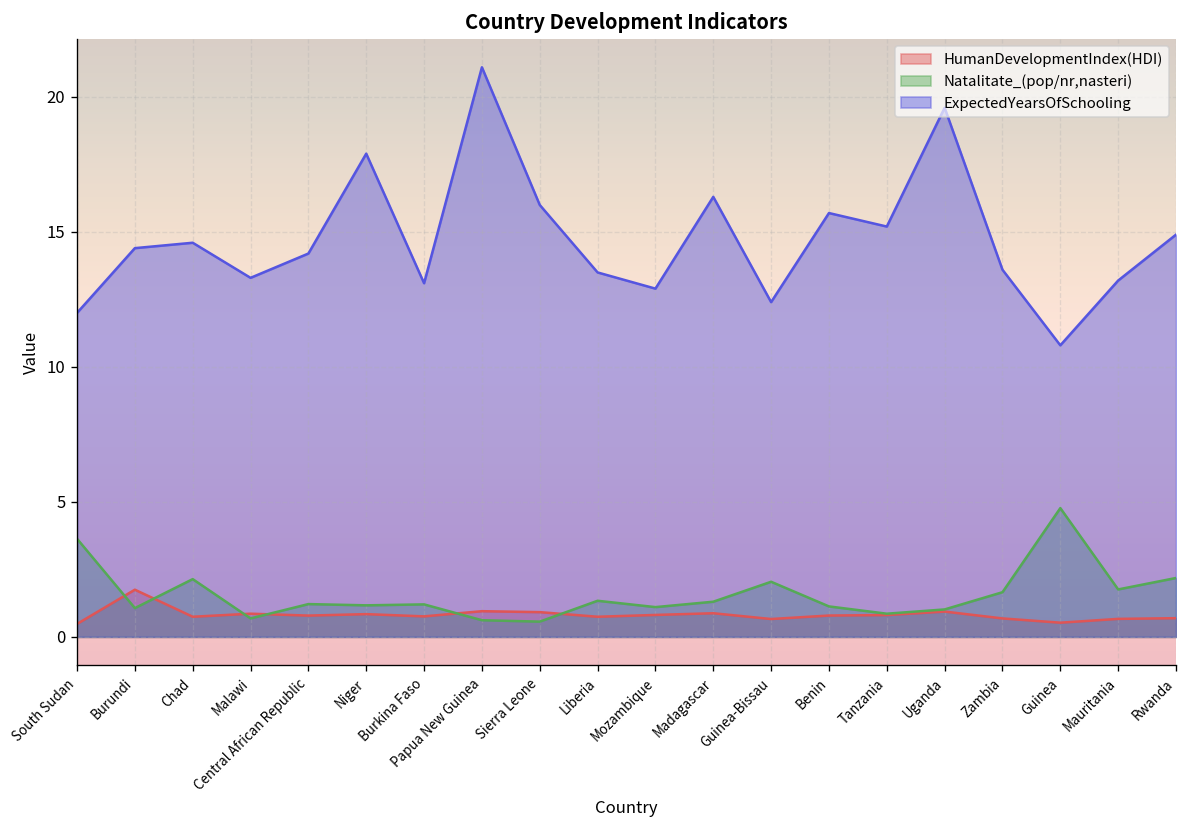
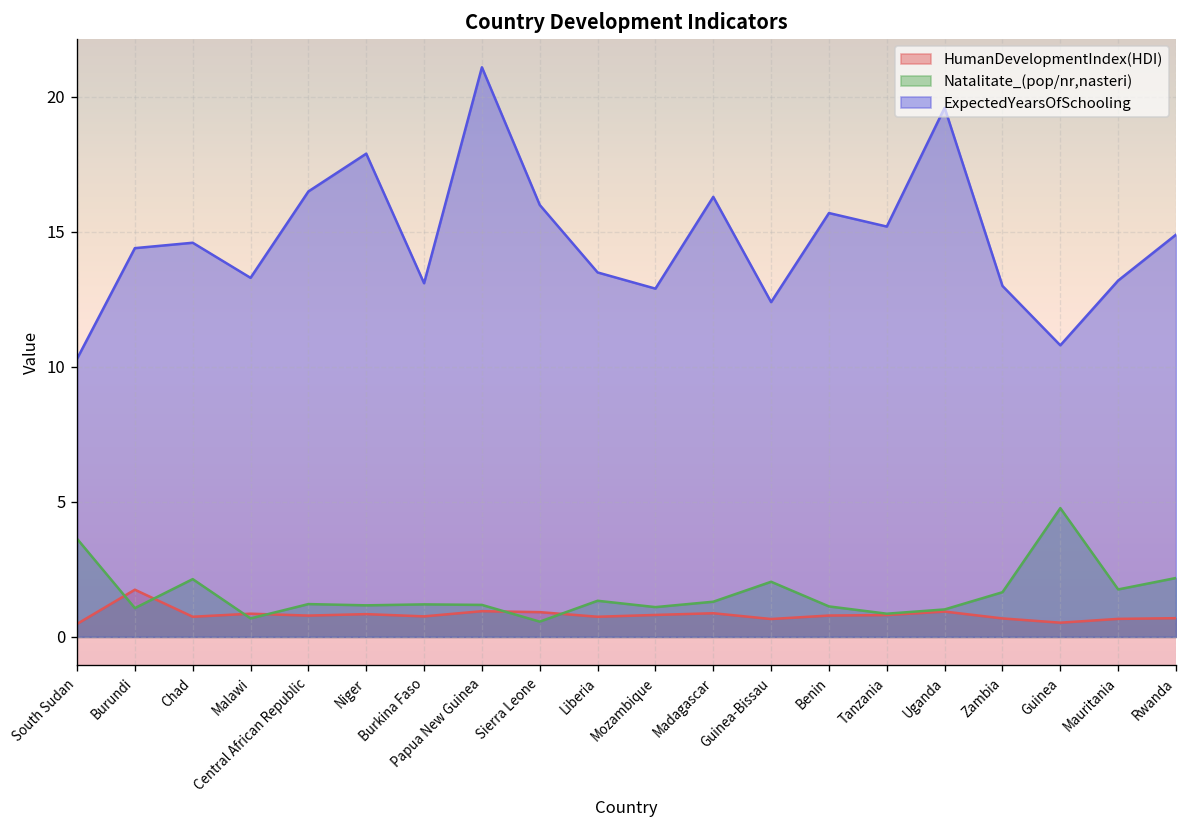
  {
    "HumanDevelopmentIndex(HDI)": {
      "South Sudan": 0.5,
      "Burundi": 1.7,
      "Chad": 0.7,
      "Malawi": 0.9,
      "Central African Republic": 0.8,
      "Niger": 0.8,
      "Burkina Faso": 0.8,
      "Papua New Guinea": 1.0,
      "Sierra Leone": 0.9,
      "Liberia": 0.7,
      "Mozambique": 0.8,
      "Madagascar": 0.9,
      "Guinea-Bissau": 0.7,
      "Benin": 0.8,
      "Zambia": 0.7,
      "Guinea": 0.5,
      "Mauritania": 0.7,
      "Rwanda": 0.7
    },
    "Natalitate_(pop/nr,nasteri)": {
      "South Sudan": 3.6,
      "Burundi": 1.1,
      "Chad": 2.1,
      "Malawi": 0.7,
      "Central African Republic": 1.2,
      "Niger": 1.2,
      "Burkina Faso": 1.2,
-     "Papua New Guinea": 0.6,
+     "Papua New Guinea": 1.2,
      "Sierra Leone": 0.6,
      "Liberia": 1.3,
      "Mozambique": 1.1,
      "Madagascar": 1.3,
      "Guinea-Bissau": 2.0,
      "Benin": 1.1,
      "Zambia": 1.7,
      "Guinea": 4.8,
      "Mauritania": 1.8,
      "Rwanda": 2.2
    },
    "ExpectedYearsOfSchooling": {
-     "South Sudan": 12.0,
+     "South Sudan": 10.3,
      "Burundi": 14.4,
      "Chad": 14.6,
      "Malawi": 13.3,
-     "Central African Republic": 14.2,
+     "Central African Republic": 16.5,
      "Niger": 17.9,
      "Burkina Faso": 13.1,
      "Papua New Guinea": 21.1,
      "Sierra Leone": 16.0,
      "Liberia": 13.5,
      "Mozambique": 12.9,
      "Madagascar": 16.3,
      "Guinea-Bissau": 12.4,
      "Benin": 15.7,
      "Tanzania": 15.2,
-     "Zambia": 13.6,
+     "Zambia": 13.0,
      "Guinea": 10.8,
      "Mauritania": 13.2,
      "Rwanda": 14.9
    }
  }
